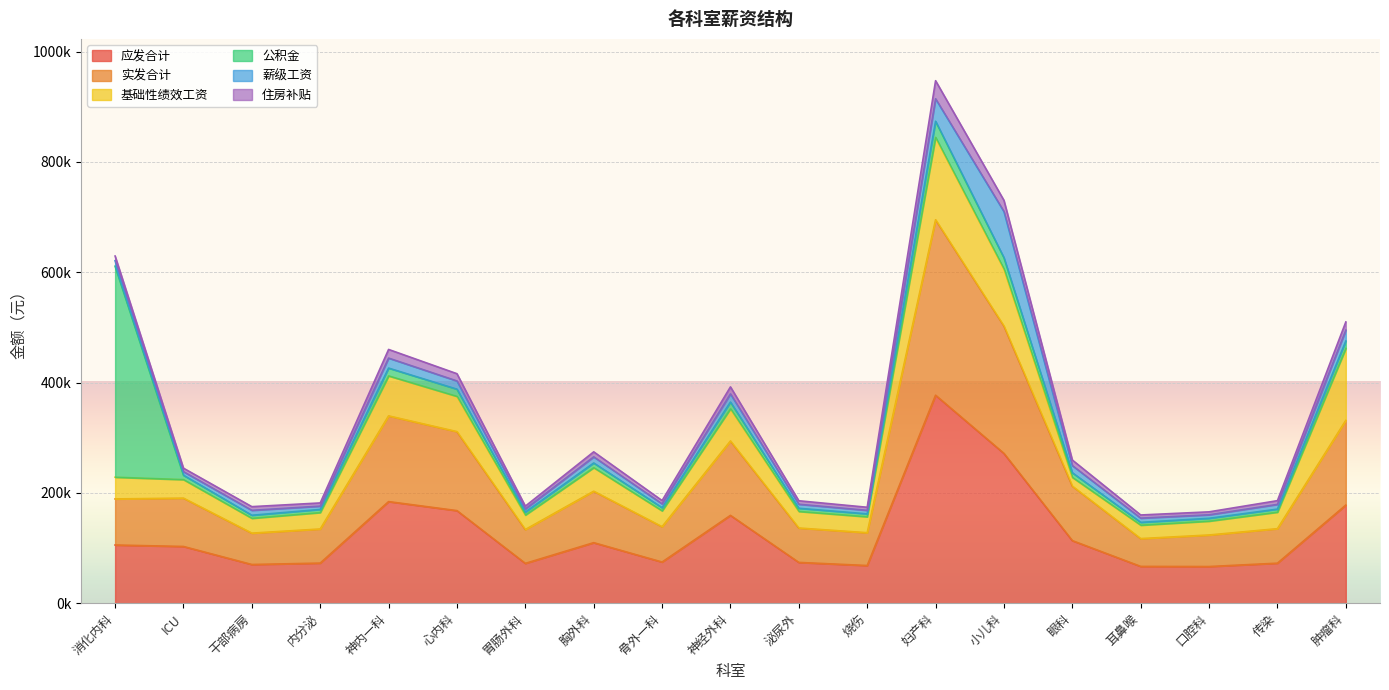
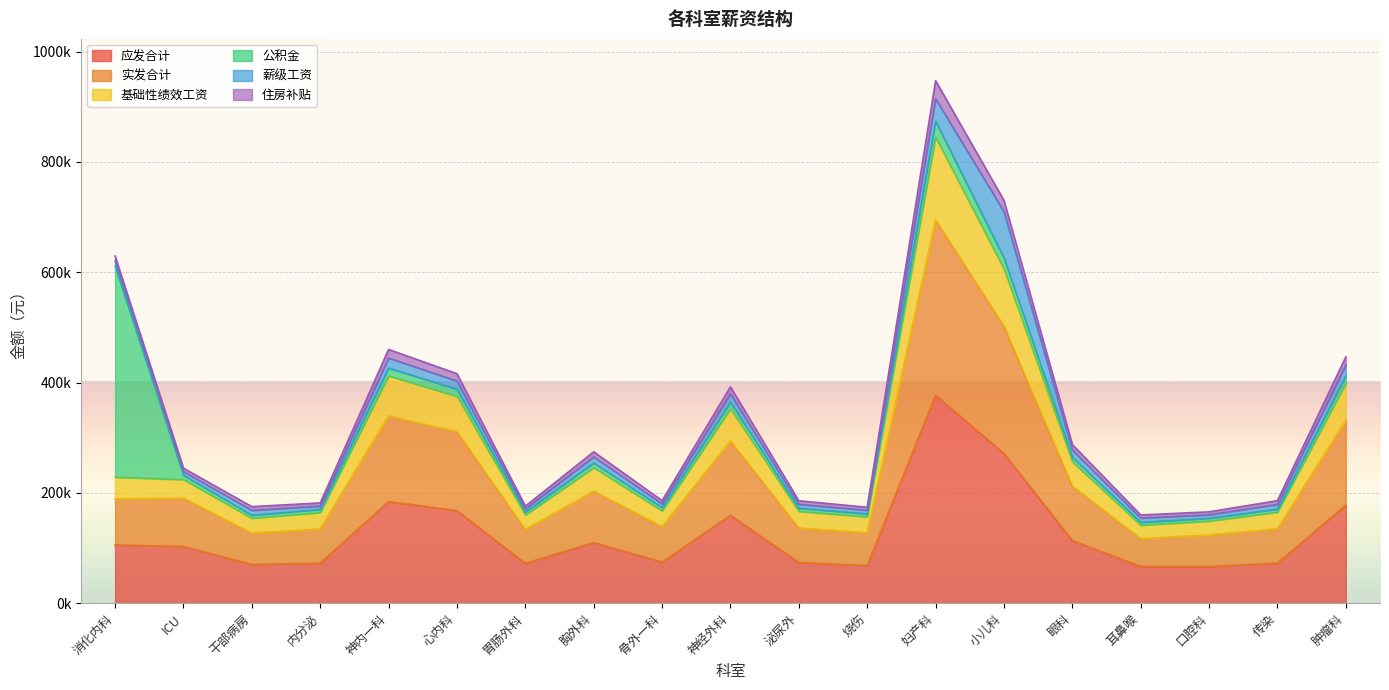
  {
    "基础性绩效工资": {
      "消化内科": 40000,
      "ICU": 30000,
      "干部病房": 30000,
      "内分泌": 30000,
      "神内一科": 70000,
      "心内科": 60000,
      "胃肠外科": 30000,
      "胸外科": 40000,
      "骨外一科": 30000,
      "神经外科": 60000,
      "泌尿外": 30000,
      "烧伤": 30000,
      "妇产科": 150000,
      "小儿科": 100000,
-     "眼科": 20000,
+     "眼科": 40000,
      "耳鼻喉": 20000,
      "口腔科": 30000,
      "传染": 30000,
-     "肿瘤科": 130000
+     "肿瘤科": 70000
    },
    "公积金": {
      "消化内科": 380000,
      "ICU": 10000,
      "干部病房": 10000,
      "内分泌": 10000,
      "神内一科": 10000,
      "心内科": 10000,
      "胃肠外科": 10000,
      "胸外科": 10000,
      "骨外一科": 10000,
      "神经外科": 10000,
      "泌尿外": 10000,
      "烧伤": 10000,
      "妇产科": 30000,
      "小儿科": 20000,
      "眼科": 10000,
      "耳鼻喉": 10000,
      "口腔科": 10000,
      "传染": 10000,
      "肿瘤科": 10000
    },
    "薪级工资": {
      "消化内科": 10000,
      "ICU": 10000,
      "干部病房": 10000,
      "内分泌": 10000,
      "神内一科": 20000,
      "心内科": 10000,
      "胃肠外科": 10000,
      "胸外科": 10000,
      "骨外一科": 10000,
      "神经外科": 10000,
      "泌尿外": 10000,
      "烧伤": 10000,
      "妇产科": 40000,
      "小儿科": 80000,
      "眼科": 10000,
      "耳鼻喉": 10000,
      "口腔科": 10000,
      "传染": 10000,
      "肿瘤科": 20000
    },
    "住房补贴": {
      "消化内科": 10000,
      "ICU": 10000,
      "干部病房": 10000,
      "内分泌": 10000,
      "神内一科": 20000,
      "心内科": 10000,
      "胃肠外科": 10000,
      "胸外科": 10000,
      "骨外一科": 10000,
      "神经外科": 10000,
      "泌尿外": 10000,
      "烧伤": 10000,
      "妇产科": 30000,
      "小儿科": 20000,
      "眼科": 10000,
      "耳鼻喉": 10000,
      "口腔科": 10000,
      "传染": 10000,
      "肿瘤科": 10000
    }
  }
